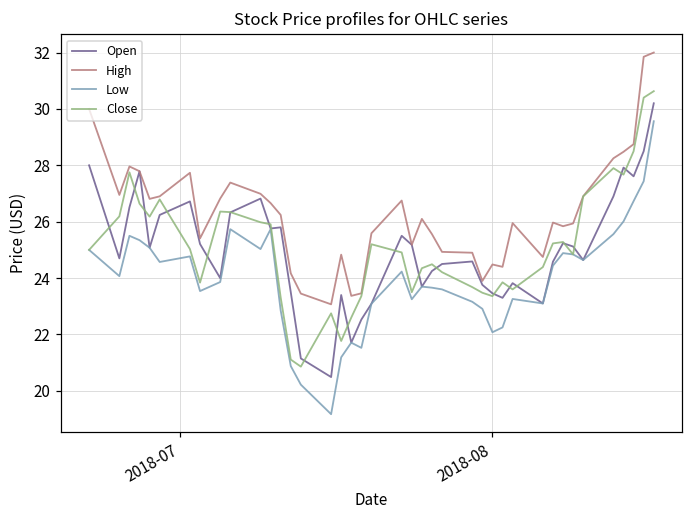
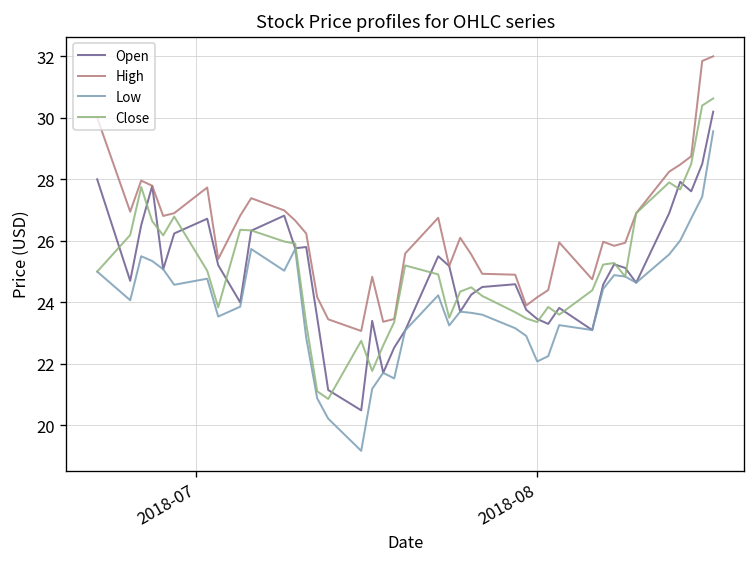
  {
    "High": {
-     "2018-08": 24.5
+     "2018-08": 24.2
    },
    "Low": {
      "2018-08": 22.1
    }
  }
